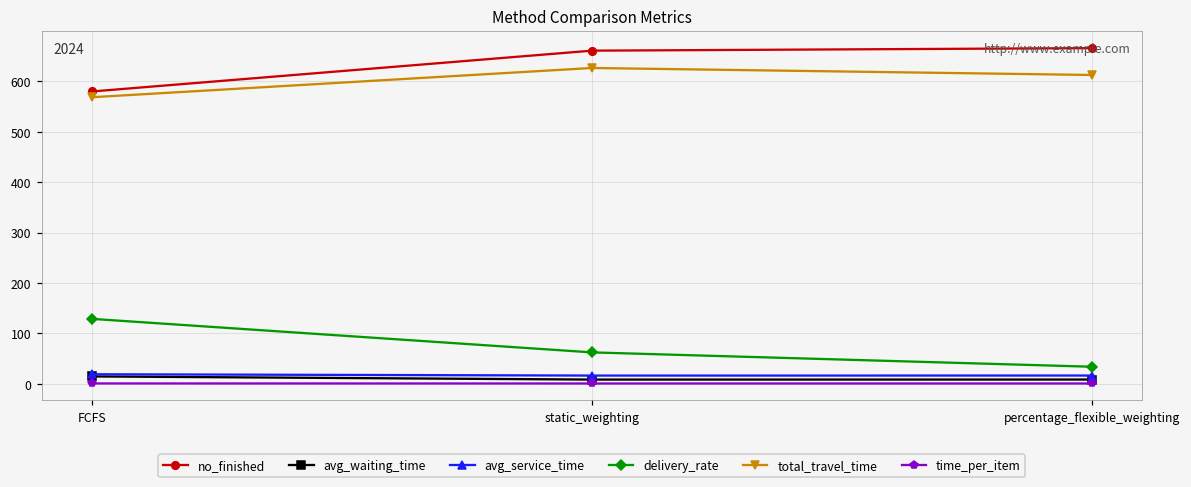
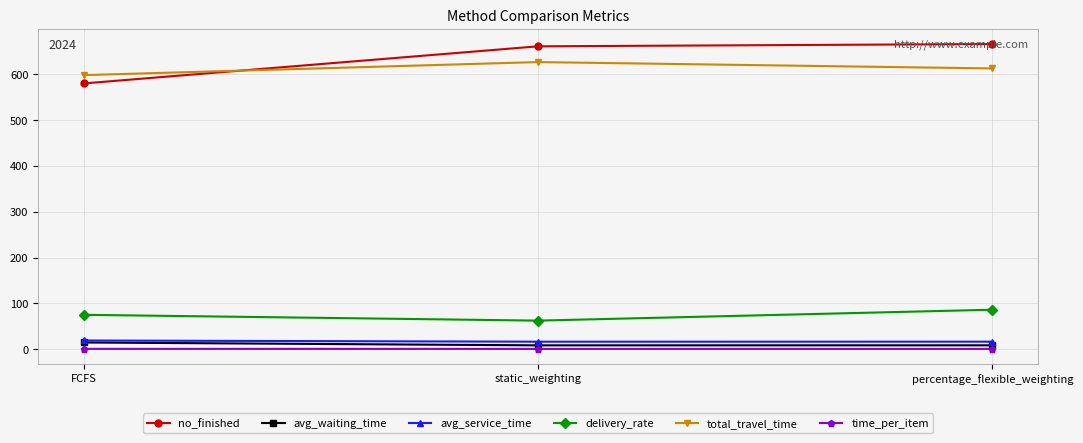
  {
    "no_finished": {
      "FCFS": 580,
      "static_weighting": 660,
      "percentage_flexible_weighting": 670
    },
    "avg_waiting_time": {
      "static_weighting": 10,
      "percentage_flexible_weighting": 10
    },
    "avg_service_time": {
      "static_weighting": 20,
      "percentage_flexible_weighting": 20
    },
    "delivery_rate": {
-     "FCFS": 130,
+     "FCFS": 70,
      "static_weighting": 60,
-     "percentage_flexible_weighting": 30
+     "percentage_flexible_weighting": 90
    },
    "total_travel_time": {
-     "FCFS": 570,
+     "FCFS": 600,
      "static_weighting": 630,
      "percentage_flexible_weighting": 610
    },
    "time_per_item": {
      "FCFS": 0,
      "static_weighting": 0,
      "percentage_flexible_weighting": 0
    }
  }
